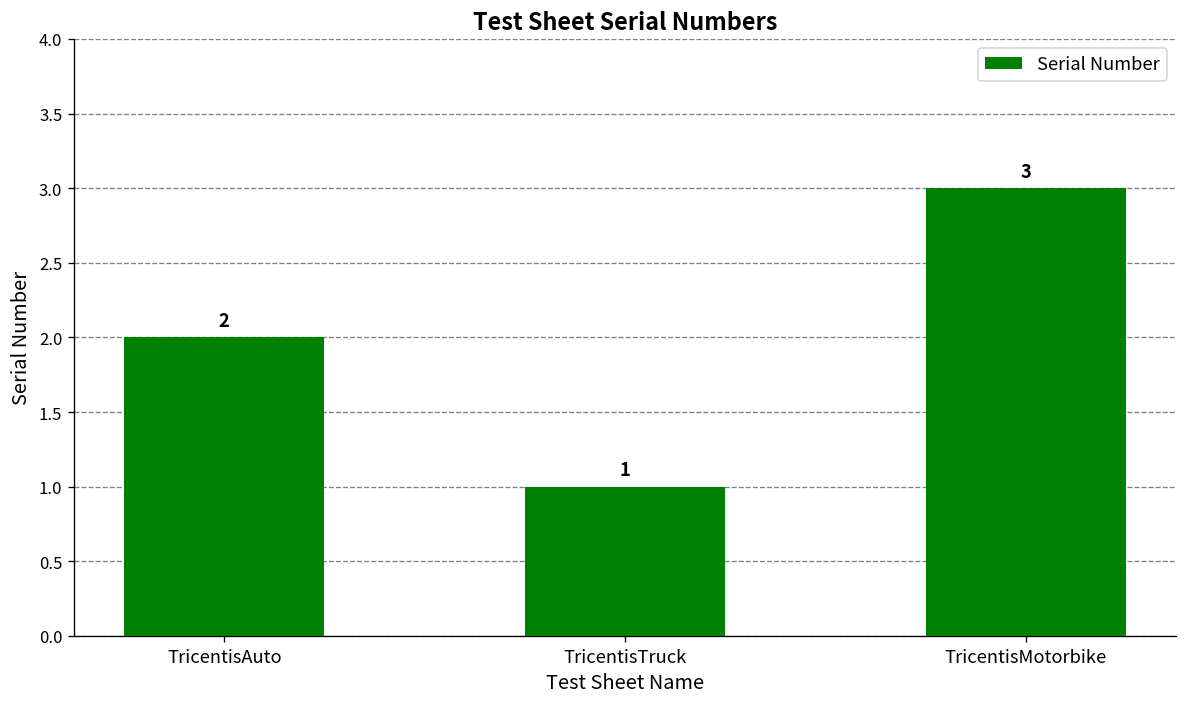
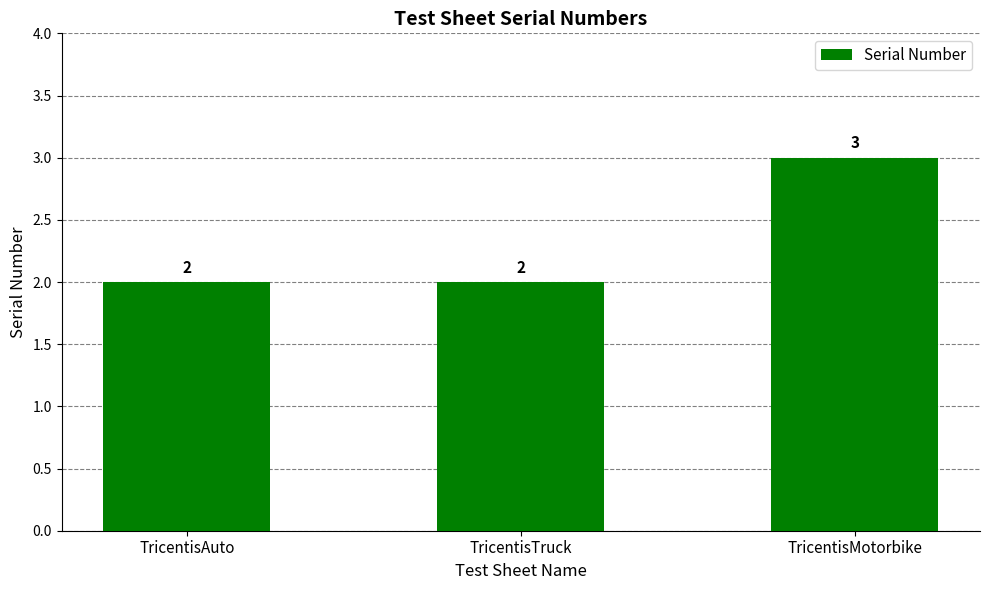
  {
    "TricentisAuto": 2,
-   "TricentisTruck": 1,
+   "TricentisTruck": 2,
    "TricentisMotorbike": 3
  }
